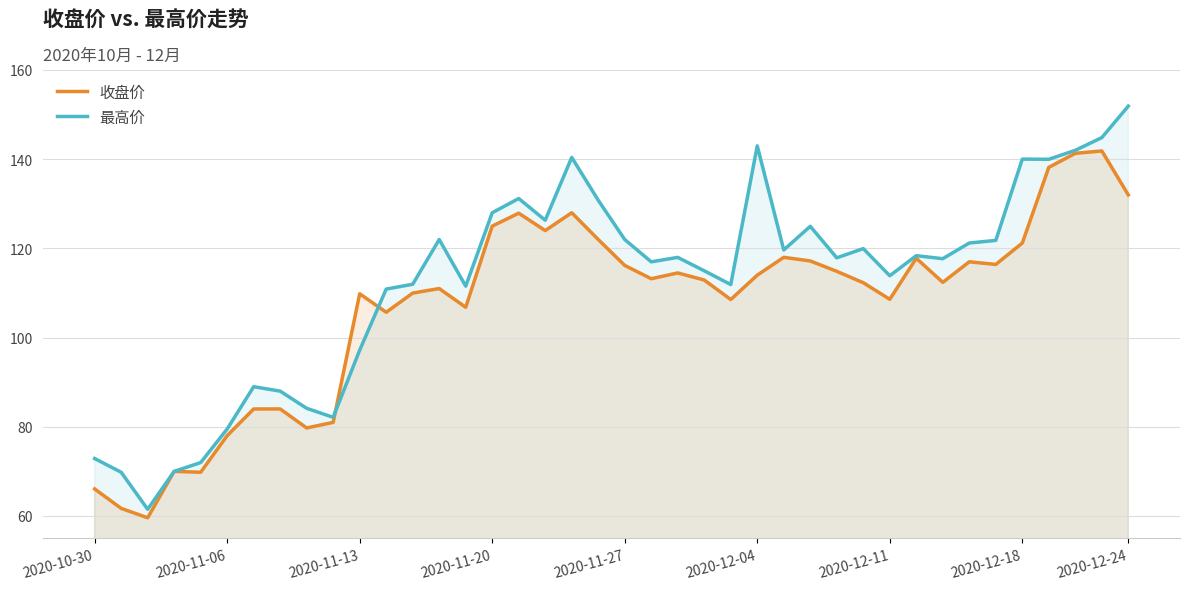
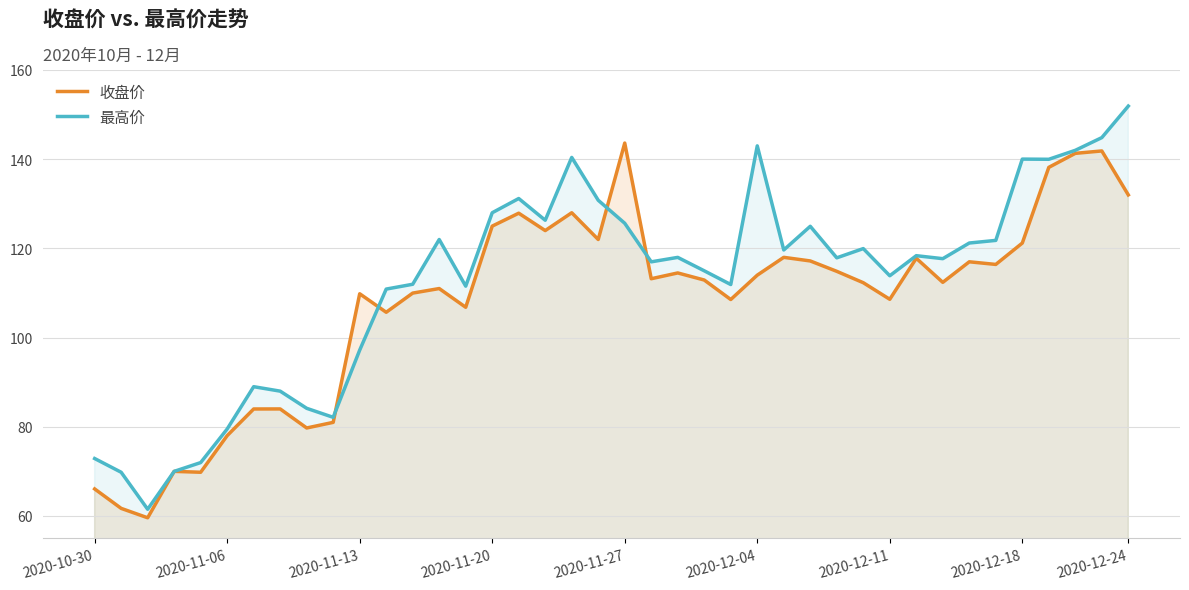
  {
    "收盘价": {
      "2020-10-30": 66,
      "2020-11-06": 78,
      "2020-11-13": 110,
      "2020-11-20": 125,
-     "2020-11-27": 116,
+     "2020-11-27": 144,
      "2020-12-04": 114,
      "2020-12-11": 109,
      "2020-12-18": 121,
      "2020-12-24": 132
    },
    "最高价": {
      "2020-10-30": 73,
      "2020-11-06": 80,
      "2020-11-13": 97,
      "2020-11-20": 128,
-     "2020-11-27": 122,
+     "2020-11-27": 126,
      "2020-12-04": 143,
      "2020-12-11": 114,
      "2020-12-18": 140,
      "2020-12-24": 152
    }
  }
